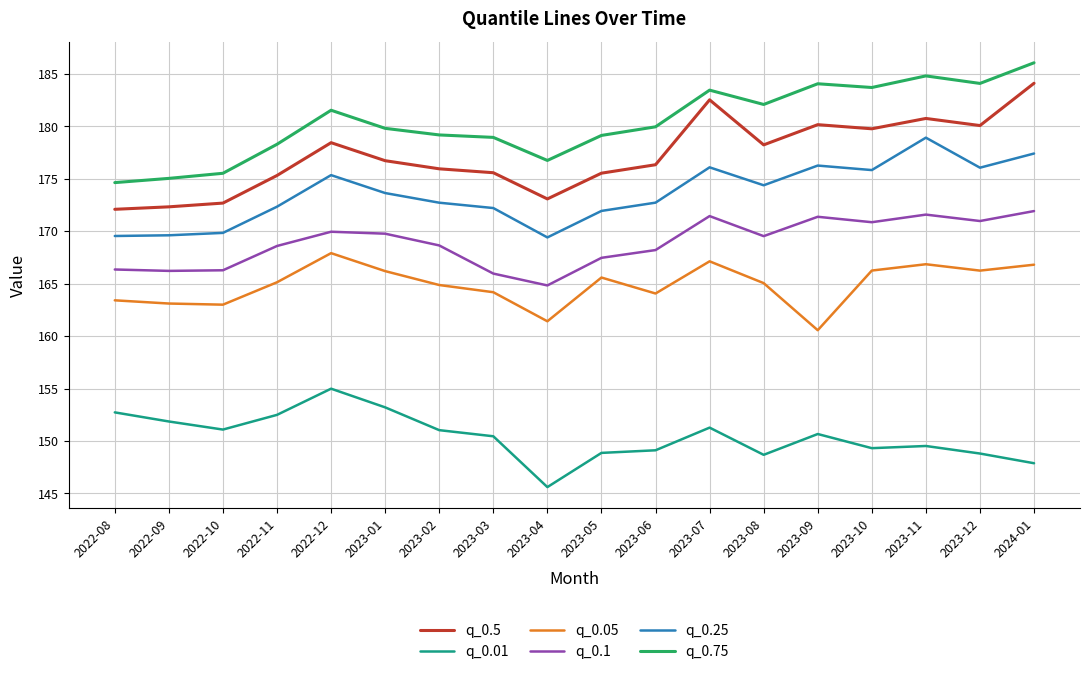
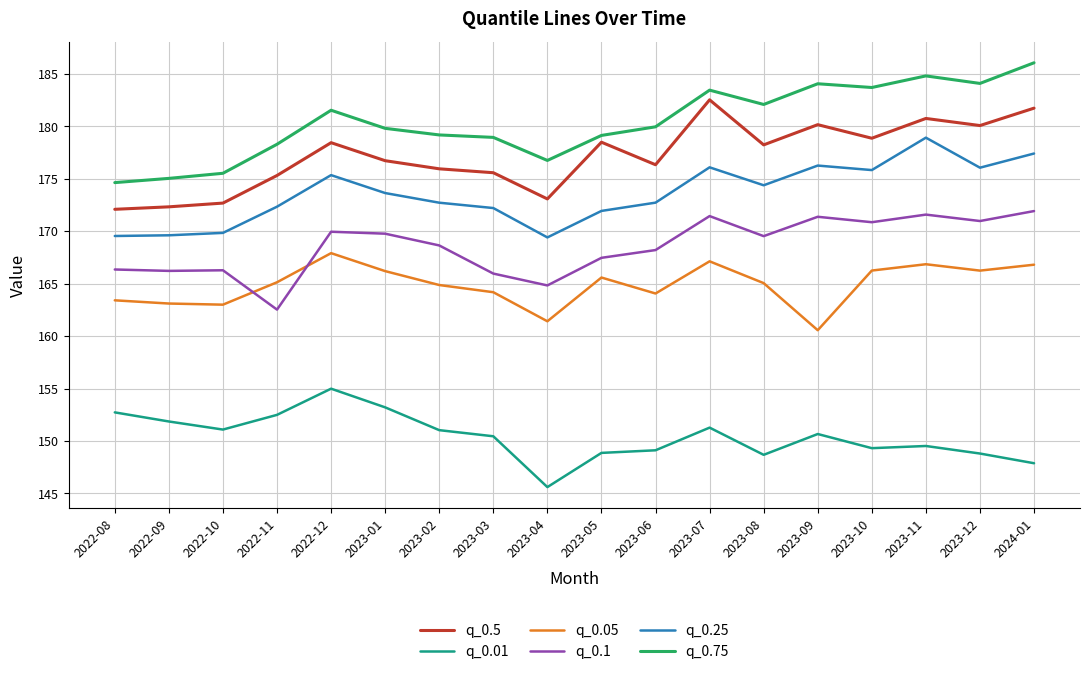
  {
    "q_0.5": {
      "2022-08": 172.1,
      "2022-09": 172.3,
      "2022-10": 172.7,
      "2022-11": 175.3,
      "2022-12": 178.5,
      "2023-01": 176.7,
      "2023-02": 176.0,
      "2023-03": 175.6,
      "2023-04": 173.1,
-     "2023-05": 175.5,
+     "2023-05": 178.5,
      "2023-06": 176.3,
      "2023-07": 182.5,
      "2023-08": 178.2,
      "2023-09": 180.2,
-     "2023-10": 179.8,
+     "2023-10": 178.9,
      "2023-11": 180.8,
      "2023-12": 180.1,
-     "2024-01": 184.1
+     "2024-01": 181.7
    },
    "q_0.05": {
      "2022-08": 163.4,
      "2022-09": 163.1,
      "2022-10": 163.0,
      "2022-11": 165.1,
      "2022-12": 167.9,
      "2023-01": 166.2,
      "2023-02": 164.9,
      "2023-03": 164.2,
      "2023-04": 161.4,
      "2023-05": 165.6,
      "2023-06": 164.1,
      "2023-07": 167.1,
      "2023-08": 165.1,
      "2023-09": 160.6,
      "2023-10": 166.3,
      "2023-11": 166.9,
      "2023-12": 166.3,
      "2024-01": 166.8
    },
    "q_0.1": {
      "2022-08": 166.4,
      "2022-09": 166.2,
      "2022-10": 166.3,
-     "2022-11": 168.6,
+     "2022-11": 162.5,
      "2022-12": 170.0,
      "2023-01": 169.8,
      "2023-02": 168.7,
      "2023-03": 166.0,
      "2023-04": 164.8,
      "2023-05": 167.5,
      "2023-06": 168.2,
      "2023-07": 171.5,
      "2023-08": 169.5,
      "2023-09": 171.4,
      "2023-10": 170.9,
      "2023-11": 171.6,
      "2023-12": 171.0,
      "2024-01": 171.9
    },
    "q_0.25": {
      "2022-08": 169.6,
      "2022-09": 169.6,
      "2022-10": 169.8,
      "2022-11": 172.3,
      "2022-12": 175.4,
      "2023-01": 173.6,
      "2023-02": 172.7,
      "2023-03": 172.2,
      "2023-04": 169.4,
      "2023-05": 171.9,
      "2023-06": 172.7,
      "2023-07": 176.1,
      "2023-08": 174.4,
      "2023-09": 176.3,
      "2023-10": 175.8,
      "2023-11": 178.9,
      "2023-12": 176.1,
      "2024-01": 177.4
    }
  }
